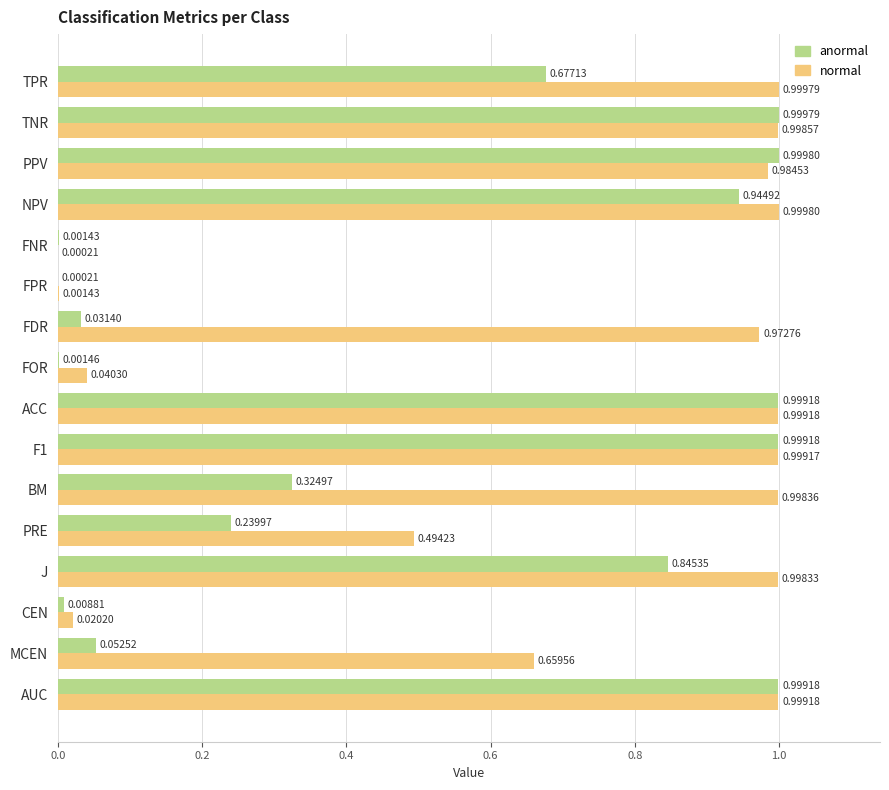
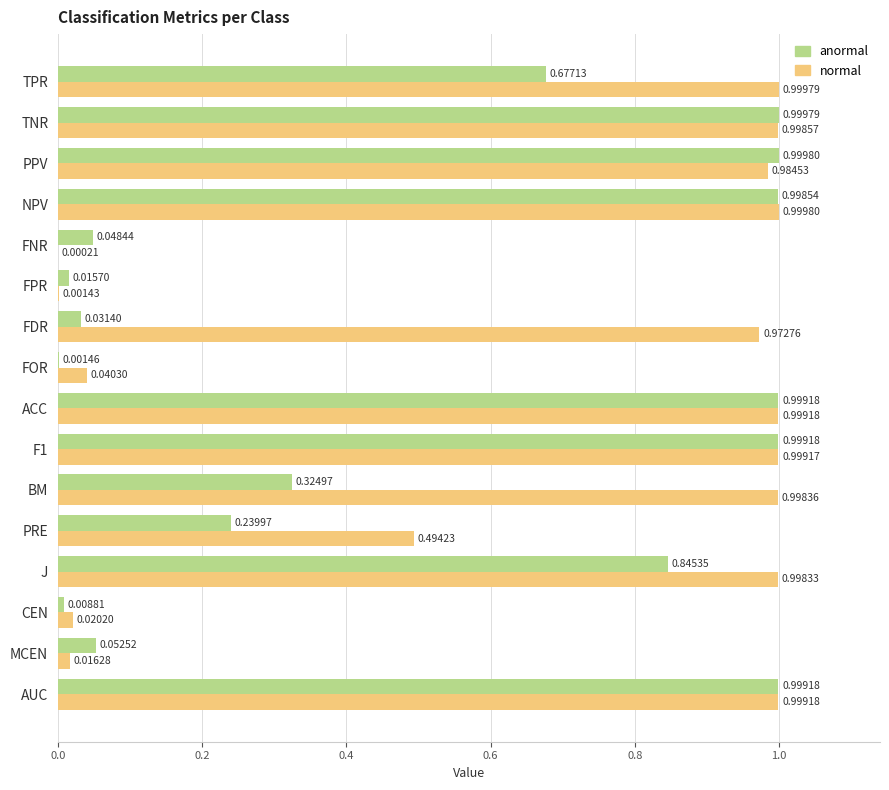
  {
    "normal": {
      "TPR": 0.99979,
      "TNR": 0.99857,
      "PPV": 0.98453,
      "NPV": 0.99980,
      "FNR": 0.00021,
      "FPR": 0.00143,
      "FDR": 0.97276,
      "FOR": 0.04030,
      "ACC": 0.99918,
      "F1": 0.99917,
      "BM": 0.99836,
      "PRE": 0.49423,
      "J": 0.99833,
      "CEN": 0.02020,
-     "MCEN": 0.65956,
+     "MCEN": 0.01628,
      "AUC": 0.99918
    },
    "anormal": {
      "TPR": 0.67713,
      "TNR": 0.99979,
      "PPV": 0.99980,
-     "NPV": 0.94492,
-     "FNR": 0.00143,
-     "FPR": 0.00021,
+     "NPV": 0.99854,
+     "FNR": 0.04844,
+     "FPR": 0.01570,
      "FDR": 0.03140,
      "FOR": 0.00146,
      "ACC": 0.99918,
      "F1": 0.99918,
      "BM": 0.32497,
      "PRE": 0.23997,
      "J": 0.84535,
      "CEN": 0.00881,
      "MCEN": 0.05252,
      "AUC": 0.99918
    }
  }
